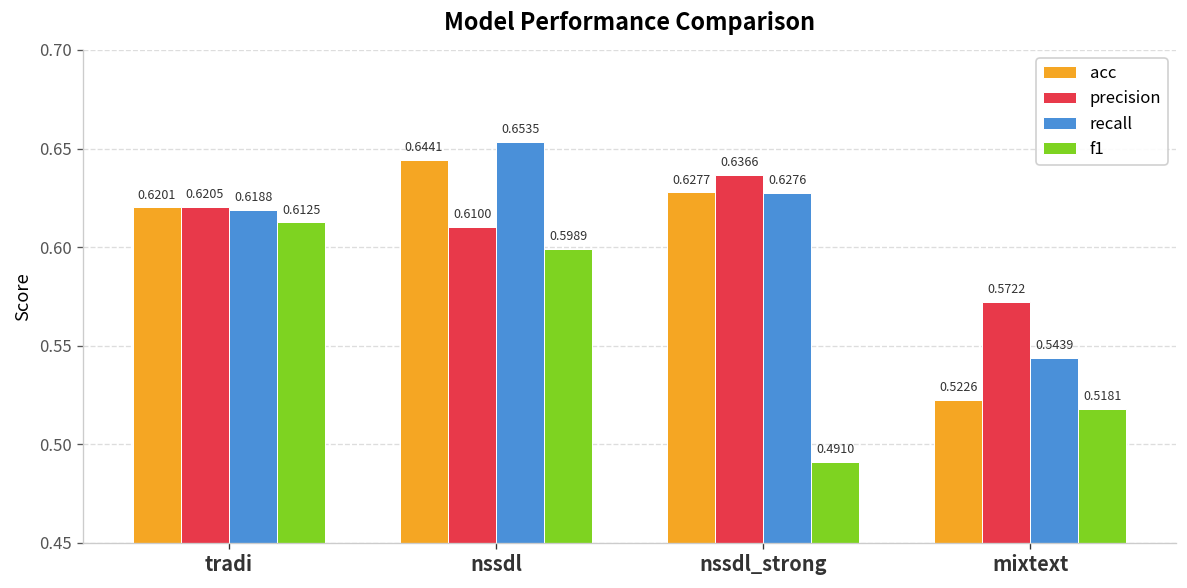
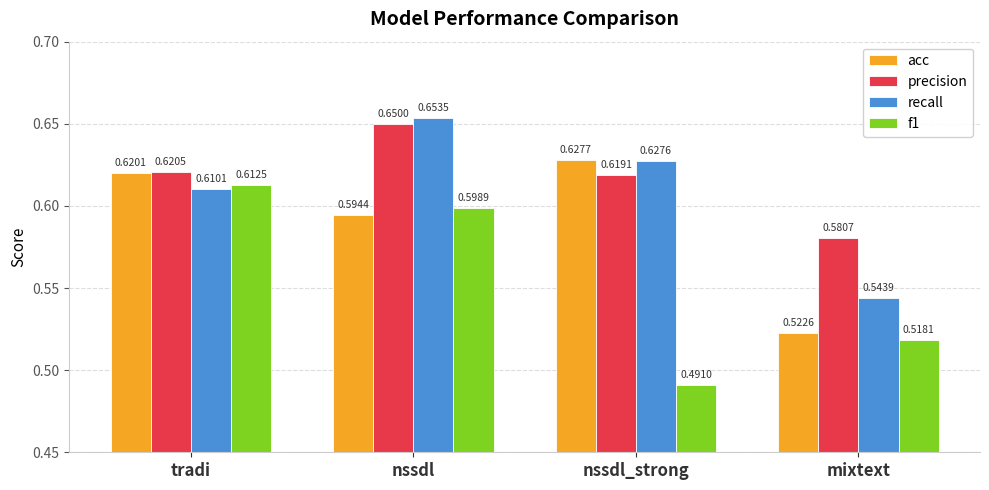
  {
    "acc": {
      "tradi": 0.6201,
-     "nssdl": 0.6441,
+     "nssdl": 0.5944,
      "nssdl_strong": 0.6277,
      "mixtext": 0.5226
    },
    "precision": {
      "tradi": 0.6205,
-     "nssdl": 0.6100,
-     "nssdl_strong": 0.6366,
-     "mixtext": 0.5722
+     "nssdl": 0.6500,
+     "nssdl_strong": 0.6191,
+     "mixtext": 0.5807
    },
    "recall": {
-     "tradi": 0.6188,
+     "tradi": 0.6101,
      "nssdl": 0.6535,
      "nssdl_strong": 0.6276,
      "mixtext": 0.5439
    },
    "f1": {
      "tradi": 0.6125,
      "nssdl": 0.5989,
      "nssdl_strong": 0.4910,
      "mixtext": 0.5181
    }
  }
